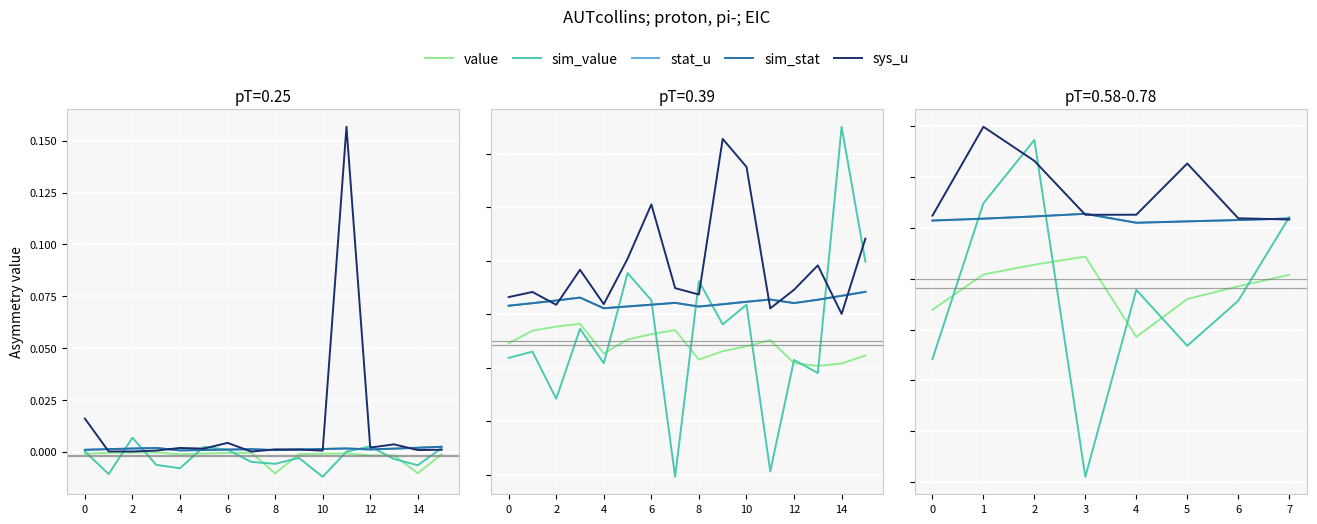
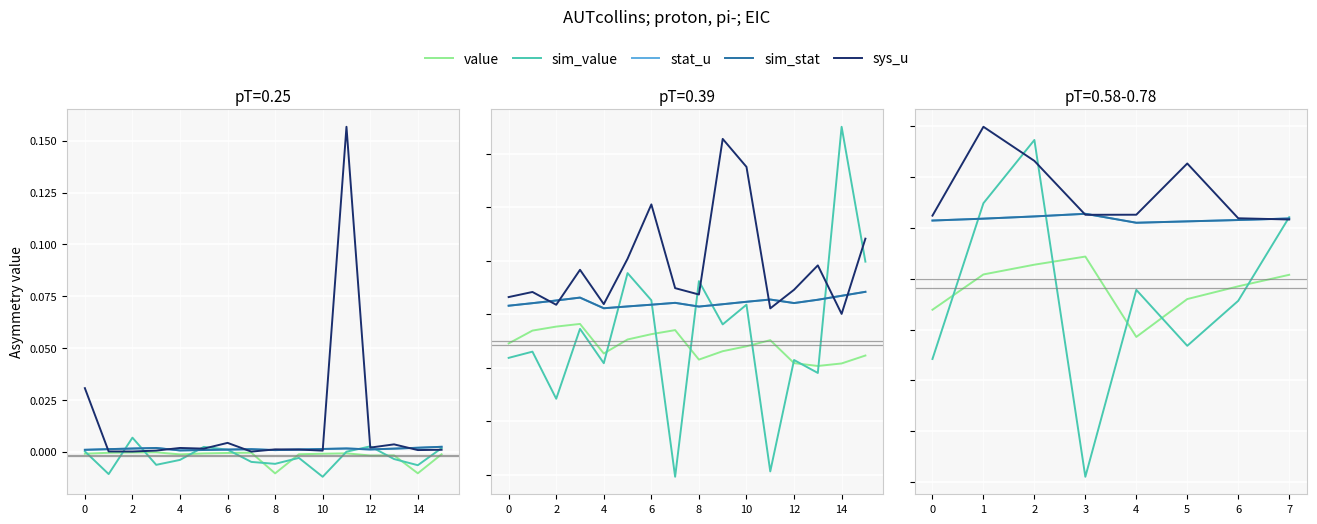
  {
    "pT=0.25": {
      "value": {
        "4": -0.001,
        "6": -0.001,
        "8": -0.010,
        "10": -0.001,
        "12": -0.002,
        "14": -0.010
      },
      "sim_value": {
        "2": 0.007,
-       "4": -0.008,
+       "4": -0.004,
        "8": -0.006,
        "10": -0.012,
        "14": -0.007
      },
      "sim_stat": {
        "2": 0.002
      },
      "sys_u": {
-       "0": 0.016,
+       "0": 0.031,
        "6": 0.004
      }
    }
  }
